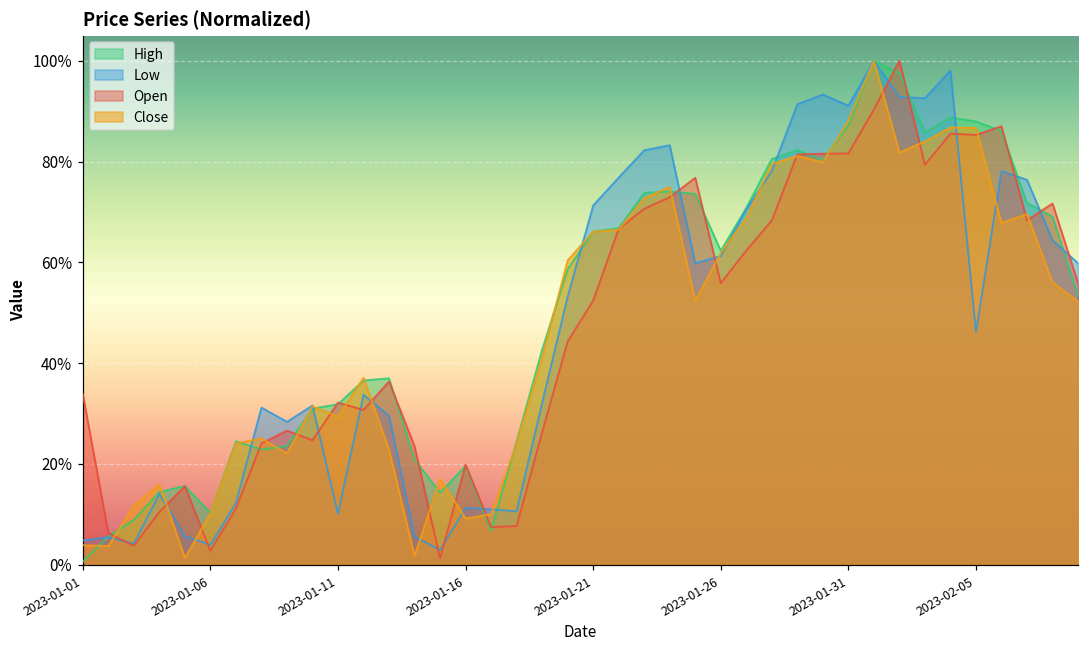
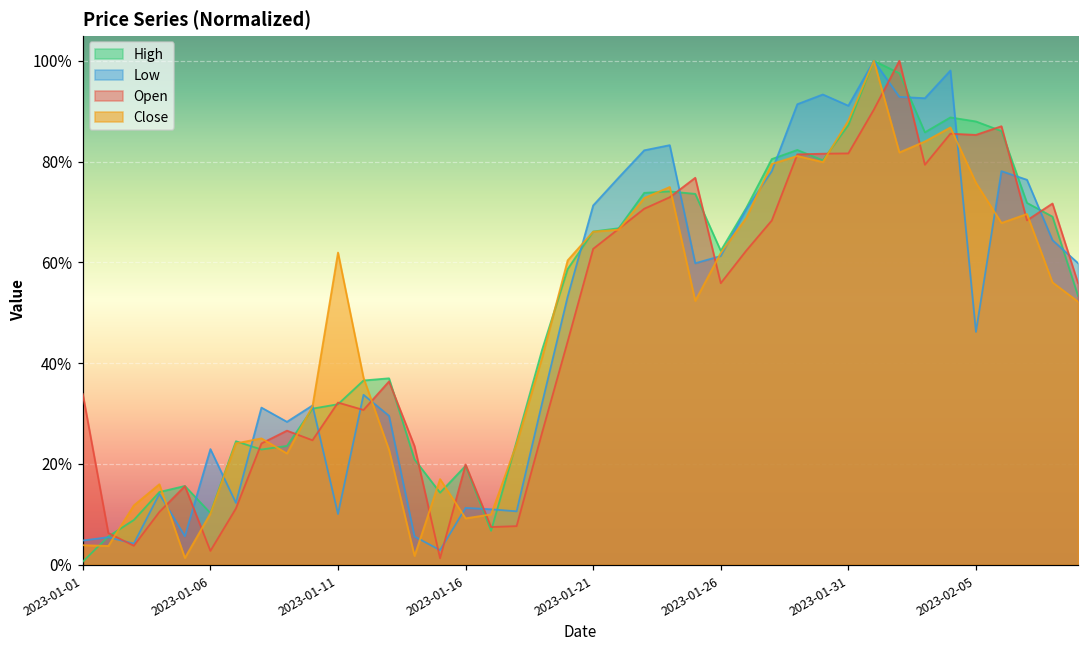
  {
    "High": {
      "2023-01-01": "1%",
      "2023-01-31": "87%",
      "2023-02-05": "88%"
    },
    "Low": {
      "2023-01-01": "5%",
-     "2023-01-06": "4%",
+     "2023-01-06": "23%",
      "2023-01-11": "10%",
      "2023-01-16": "11%",
      "2023-01-21": "71%",
      "2023-01-26": "61%",
      "2023-01-31": "91%",
      "2023-02-05": "46%"
    },
    "Open": {
      "2023-01-01": "34%",
      "2023-01-06": "3%",
-     "2023-01-21": "52%",
+     "2023-01-21": "63%",
      "2023-01-26": "56%",
      "2023-01-31": "82%",
      "2023-02-05": "85%"
    },
    "Close": {
      "2023-01-01": "4%",
-     "2023-01-11": "29%",
+     "2023-01-11": "62%",
      "2023-01-16": "9%",
      "2023-01-31": "88%",
-     "2023-02-05": "87%"
+     "2023-02-05": "76%"
    }
  }
